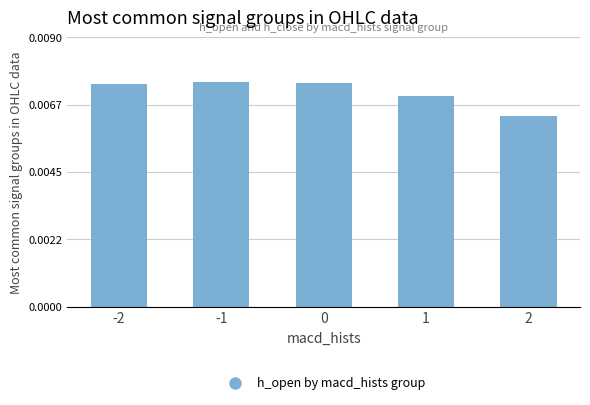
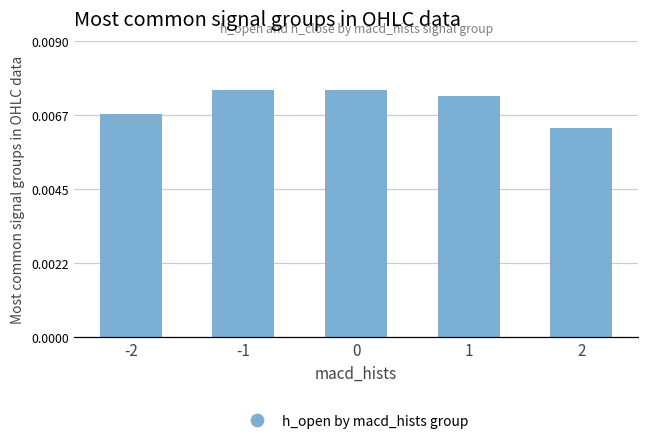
  {
-   "-2": 0.0074,
+   "-2": 0.0067,
    "-1": 0.0075,
    "0": 0.0075,
-   "1": 0.0070,
+   "1": 0.0073,
    "2": 0.0063
  }
